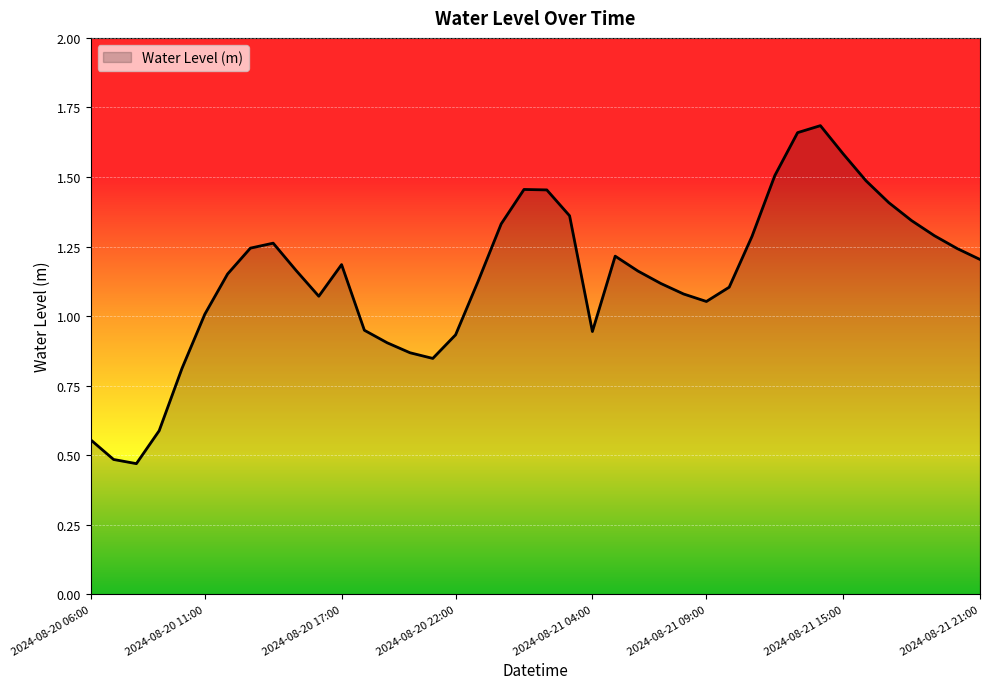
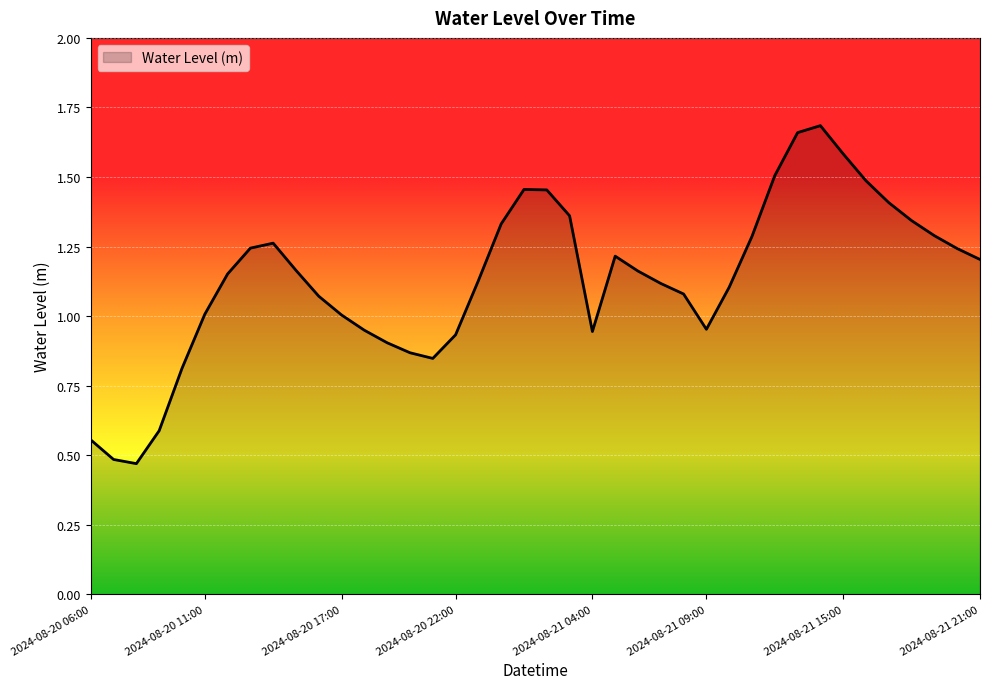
  {
    "2024-08-20 06:00": 0.55,
    "2024-08-20 11:00": 1.01,
-   "2024-08-20 17:00": 1.19,
+   "2024-08-20 17:00": 1.00,
    "2024-08-20 22:00": 0.93,
    "2024-08-21 04:00": 0.94,
-   "2024-08-21 09:00": 1.05,
+   "2024-08-21 09:00": 0.95,
    "2024-08-21 15:00": 1.58,
    "2024-08-21 21:00": 1.20
  }
